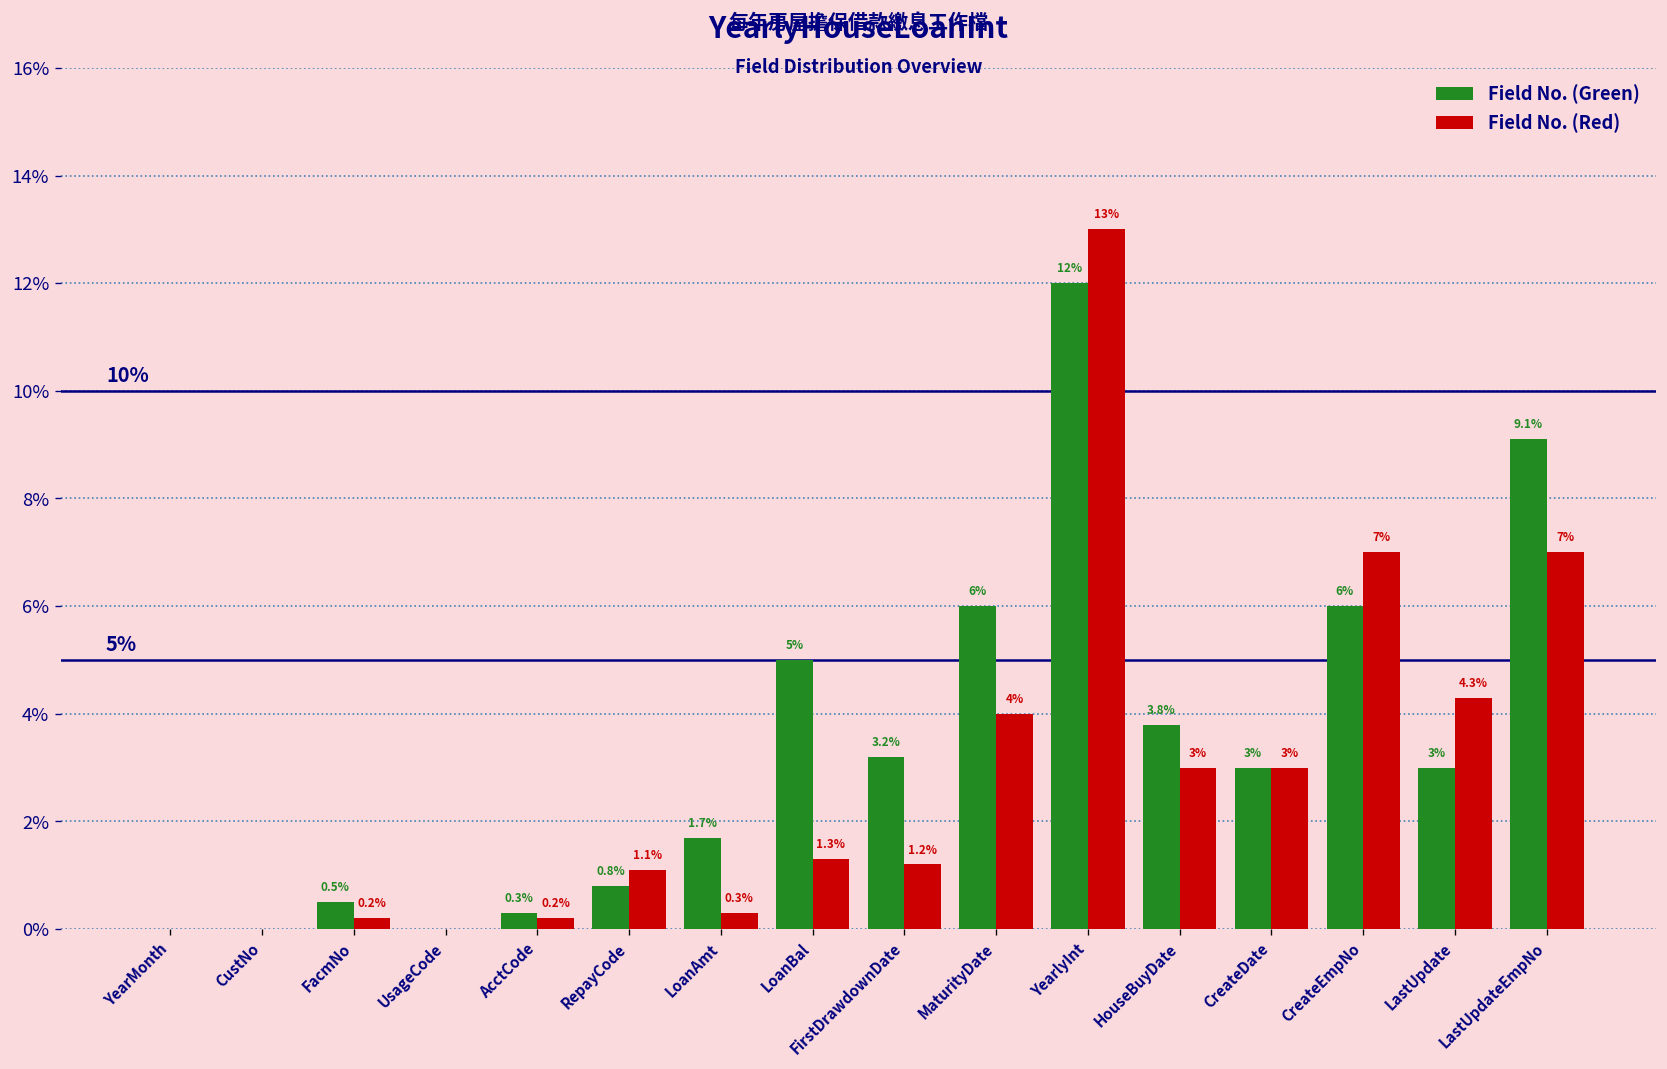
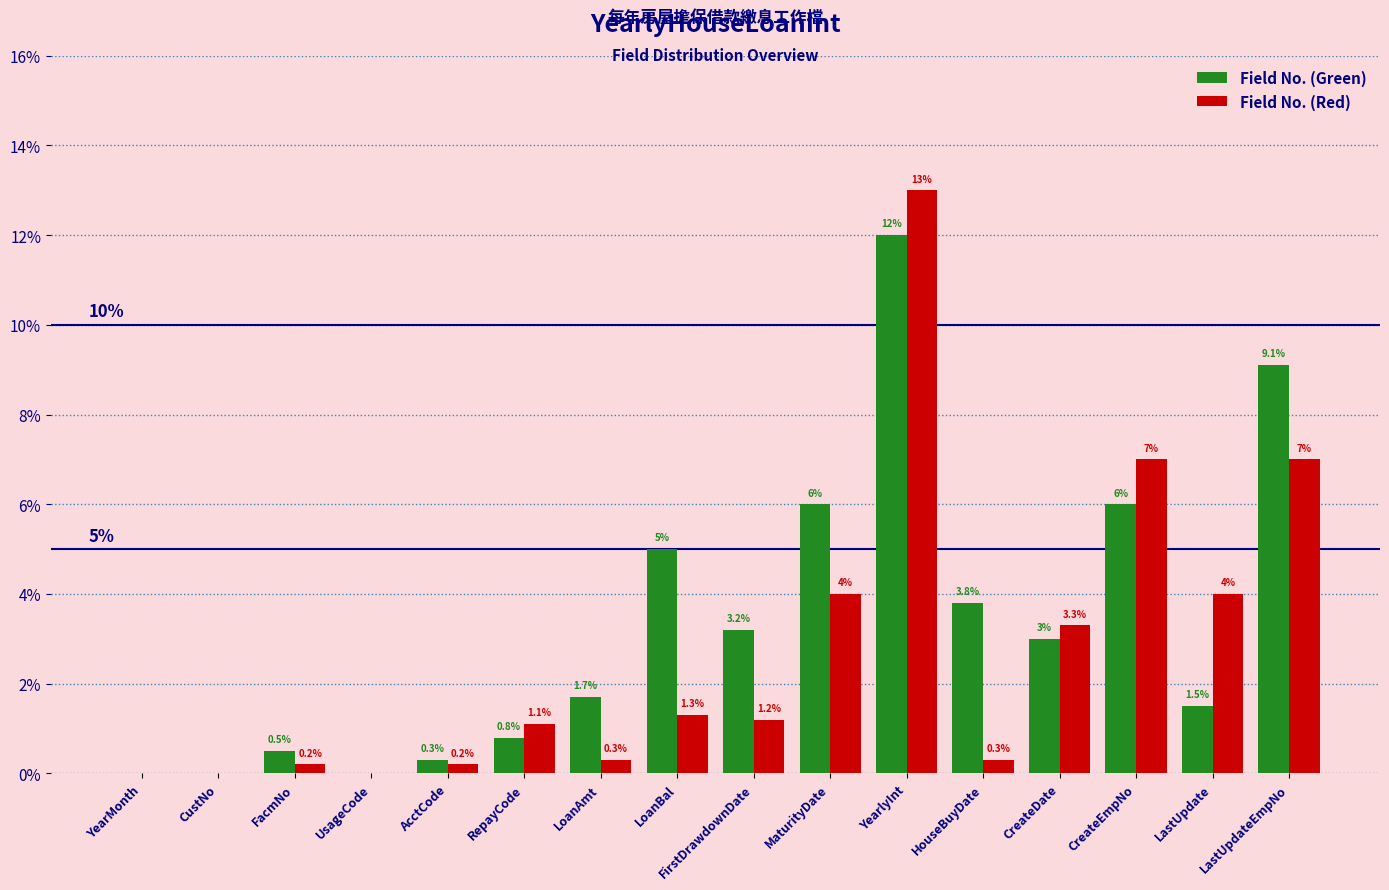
  {
    "Field No. (Green)": {
      "FacmNo": "0.5%",
      "AcctCode": "0.3%",
      "RepayCode": "0.8%",
      "LoanAmt": "1.7%",
      "LoanBal": "5%",
      "FirstDrawdownDate": "3.2%",
      "MaturityDate": "6%",
      "YearlyInt": "12%",
      "HouseBuyDate": "3.8%",
      "CreateDate": "3%",
      "CreateEmpNo": "6%",
-     "LastUpdate": "3%",
+     "LastUpdate": "1.5%",
      "LastUpdateEmpNo": "9.1%"
    },
    "Field No. (Red)": {
      "FacmNo": "0.2%",
      "AcctCode": "0.2%",
      "RepayCode": "1.1%",
      "LoanAmt": "0.3%",
      "LoanBal": "1.3%",
      "FirstDrawdownDate": "1.2%",
      "MaturityDate": "4%",
      "YearlyInt": "13%",
-     "HouseBuyDate": "3%",
-     "CreateDate": "3%",
+     "HouseBuyDate": "0.3%",
+     "CreateDate": "3.3%",
      "CreateEmpNo": "7%",
-     "LastUpdate": "4.3%",
+     "LastUpdate": "4%",
      "LastUpdateEmpNo": "7%"
    }
  }
